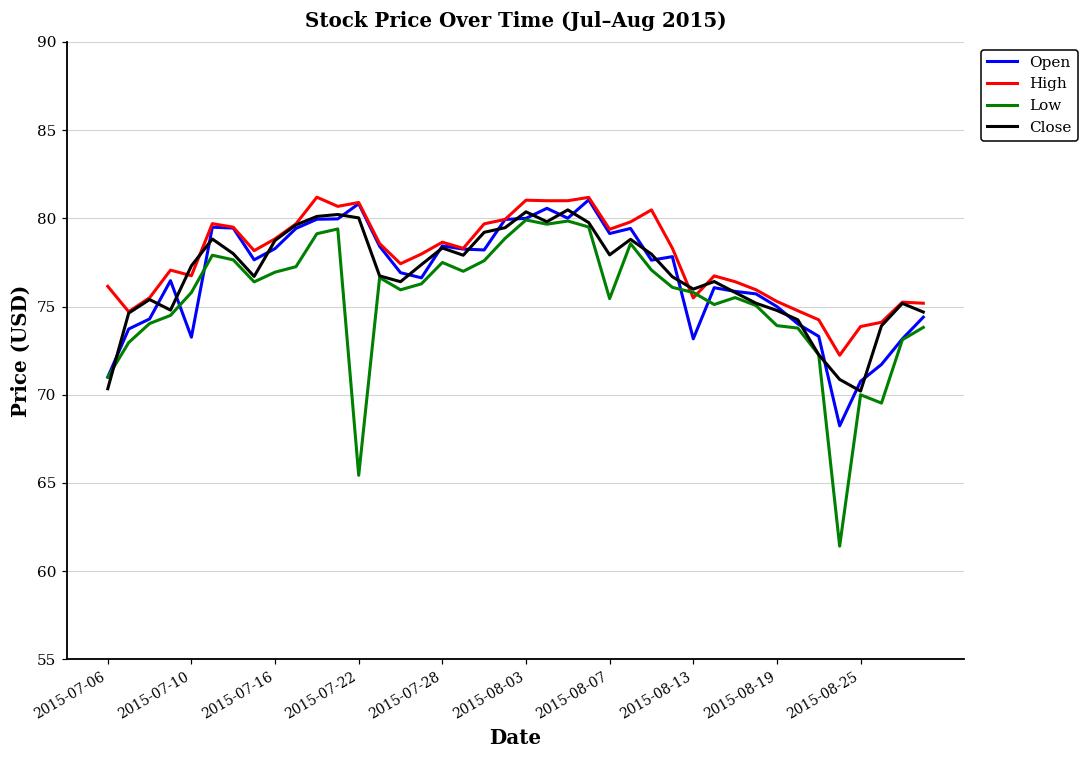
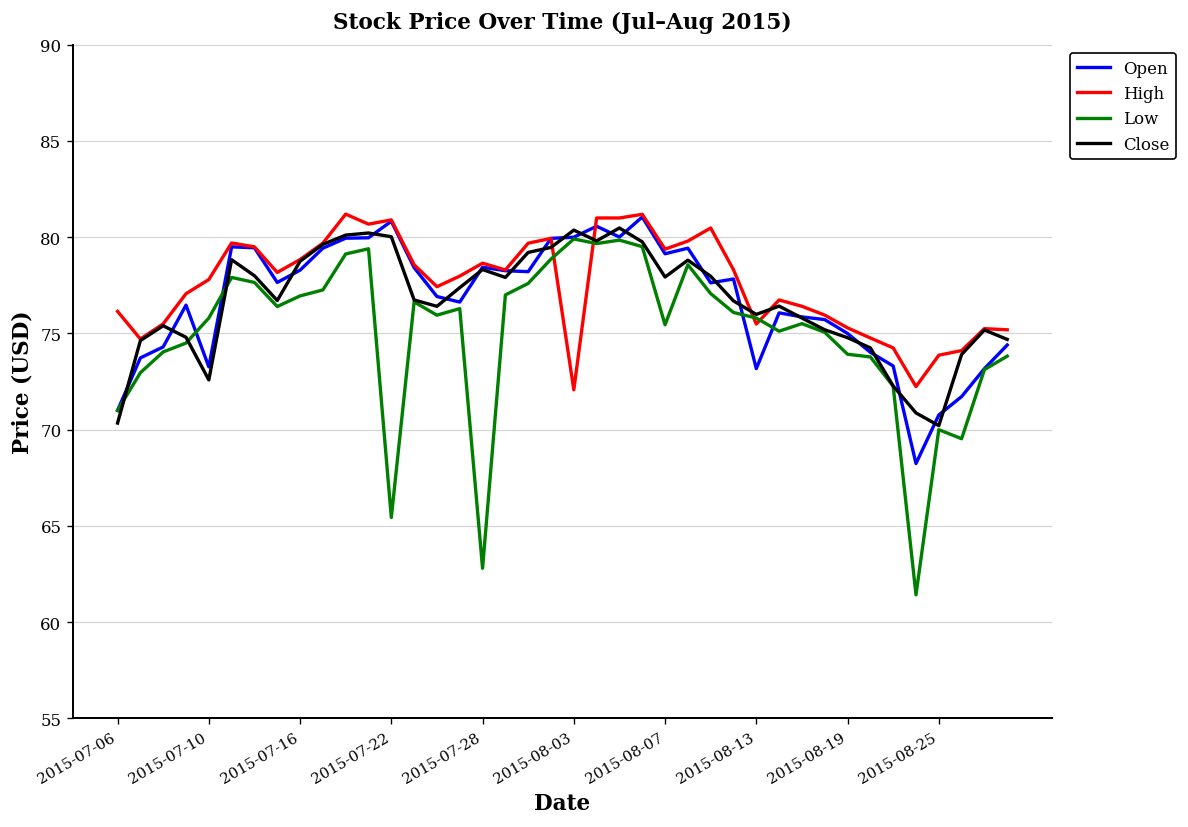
  {
    "Open": {
      "2015-07-10": 73.3,
      "2015-07-16": 78.3,
      "2015-08-07": 79.1,
      "2015-08-13": 73.2,
      "2015-08-19": 75.0,
      "2015-08-25": 70.8
    },
    "High": {
      "2015-07-06": 76.1,
-     "2015-07-10": 76.7,
+     "2015-07-10": 77.8,
      "2015-07-28": 78.7,
-     "2015-08-03": 81.0,
+     "2015-08-03": 72.1,
      "2015-08-07": 79.4,
      "2015-08-13": 75.5,
      "2015-08-19": 75.3,
      "2015-08-25": 73.9
    },
    "Low": {
      "2015-07-10": 75.8,
      "2015-07-16": 76.9,
      "2015-07-22": 65.4,
-     "2015-07-28": 77.5,
+     "2015-07-28": 62.8,
      "2015-08-07": 75.5,
      "2015-08-13": 75.8,
      "2015-08-19": 73.9,
      "2015-08-25": 70.0
    },
    "Close": {
      "2015-07-06": 70.3,
-     "2015-07-10": 77.3,
+     "2015-07-10": 72.6,
      "2015-07-22": 80.0,
      "2015-08-03": 80.4,
      "2015-08-07": 77.9,
      "2015-08-13": 76.0,
      "2015-08-19": 74.8,
      "2015-08-25": 70.2
    }
  }
